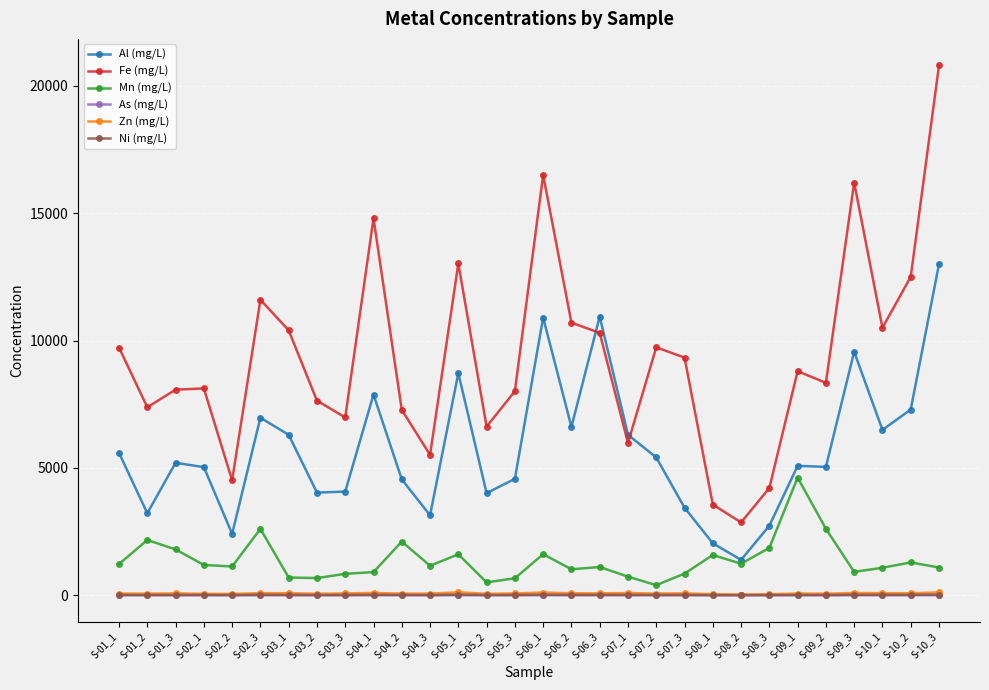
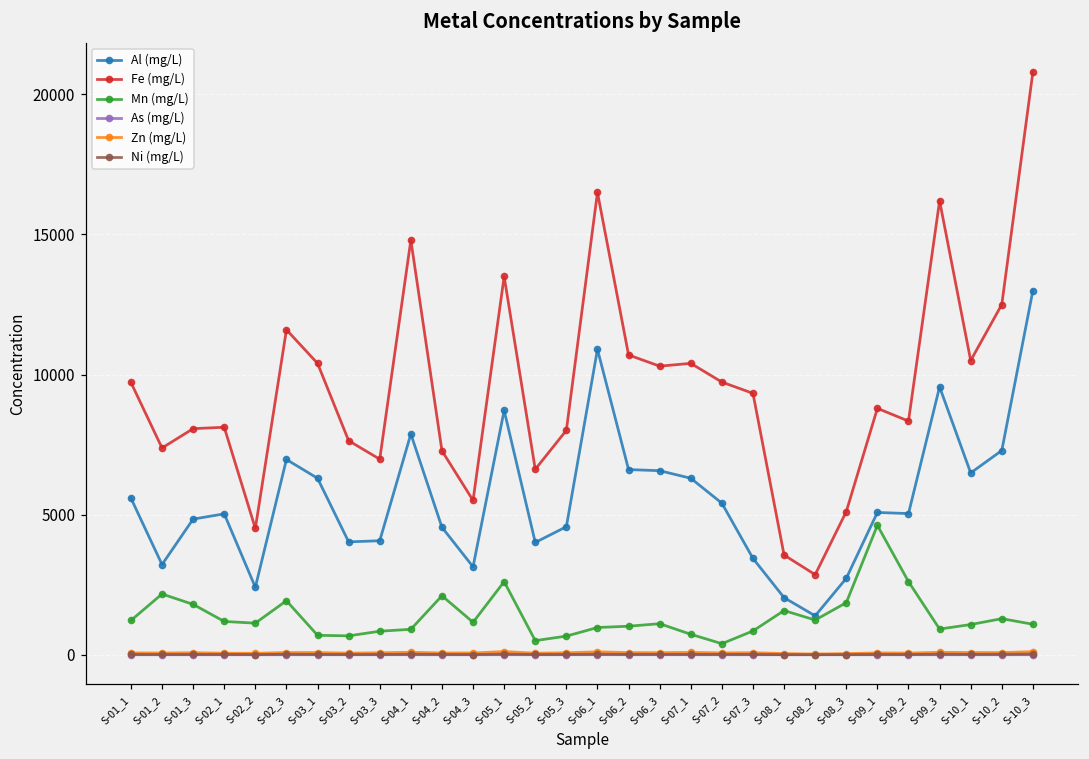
  {
    "Al (mg/L)": {
      "S-01_1": 5600,
      "S-01_2": 3200,
-     "S-01_3": 5200,
+     "S-01_3": 4800,
      "S-02_1": 5000,
      "S-02_2": 2400,
      "S-02_3": 7000,
      "S-03_1": 6300,
      "S-03_2": 4000,
      "S-03_3": 4100,
      "S-04_1": 7900,
      "S-04_2": 4600,
      "S-04_3": 3100,
      "S-05_1": 8700,
      "S-05_2": 4000,
      "S-05_3": 4600,
      "S-06_1": 10900,
      "S-06_2": 6600,
-     "S-06_3": 10900,
+     "S-06_3": 6600,
      "S-07_1": 6300,
      "S-07_2": 5400,
      "S-07_3": 3400,
      "S-08_1": 2000,
      "S-08_2": 1400,
      "S-08_3": 2700,
      "S-09_1": 5100,
      "S-09_2": 5000,
      "S-09_3": 9600,
      "S-10_1": 6500,
      "S-10_2": 7300,
      "S-10_3": 13000
    },
    "Fe (mg/L)": {
      "S-01_1": 9700,
      "S-01_2": 7400,
      "S-01_3": 8100,
      "S-02_1": 8100,
      "S-02_2": 4500,
      "S-02_3": 11600,
      "S-03_1": 10400,
      "S-03_2": 7600,
      "S-03_3": 7000,
      "S-04_1": 14800,
      "S-04_2": 7300,
      "S-04_3": 5500,
-     "S-05_1": 13000,
+     "S-05_1": 13500,
      "S-05_2": 6600,
      "S-05_3": 8000,
      "S-06_1": 16500,
      "S-06_2": 10700,
      "S-06_3": 10300,
-     "S-07_1": 6000,
+     "S-07_1": 10400,
      "S-07_2": 9700,
      "S-07_3": 9300,
      "S-08_1": 3600,
      "S-08_2": 2900,
-     "S-08_3": 4200,
+     "S-08_3": 5100,
      "S-09_1": 8800,
      "S-09_2": 8300,
      "S-09_3": 16200,
      "S-10_1": 10500,
      "S-10_2": 12500,
      "S-10_3": 20800
    },
    "Mn (mg/L)": {
      "S-01_1": 1200,
      "S-01_2": 2200,
      "S-01_3": 1800,
      "S-02_1": 1200,
      "S-02_2": 1100,
-     "S-02_3": 2600,
+     "S-02_3": 1900,
      "S-03_1": 700,
      "S-03_2": 700,
      "S-03_3": 800,
      "S-04_1": 900,
      "S-04_2": 2100,
      "S-04_3": 1200,
-     "S-05_1": 1600,
+     "S-05_1": 2600,
      "S-05_2": 500,
      "S-05_3": 700,
-     "S-06_1": 1600,
+     "S-06_1": 1000,
      "S-06_2": 1000,
      "S-06_3": 1100,
      "S-07_1": 700,
      "S-07_2": 400,
      "S-07_3": 900,
      "S-08_1": 1600,
      "S-08_2": 1200,
      "S-08_3": 1900,
      "S-09_1": 4600,
      "S-09_2": 2600,
      "S-09_3": 900,
      "S-10_1": 1100,
      "S-10_2": 1300,
      "S-10_3": 1100
    }
  }
